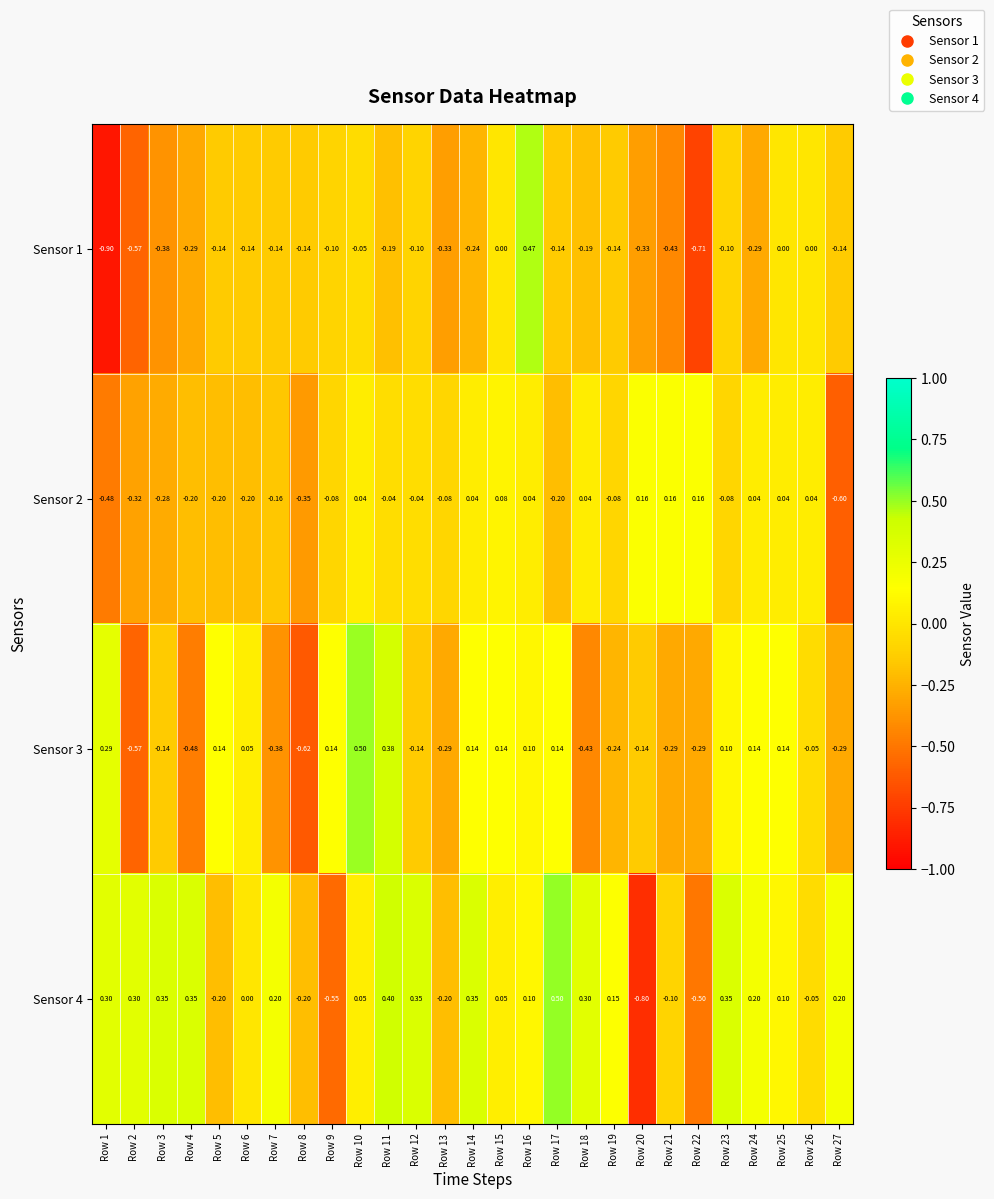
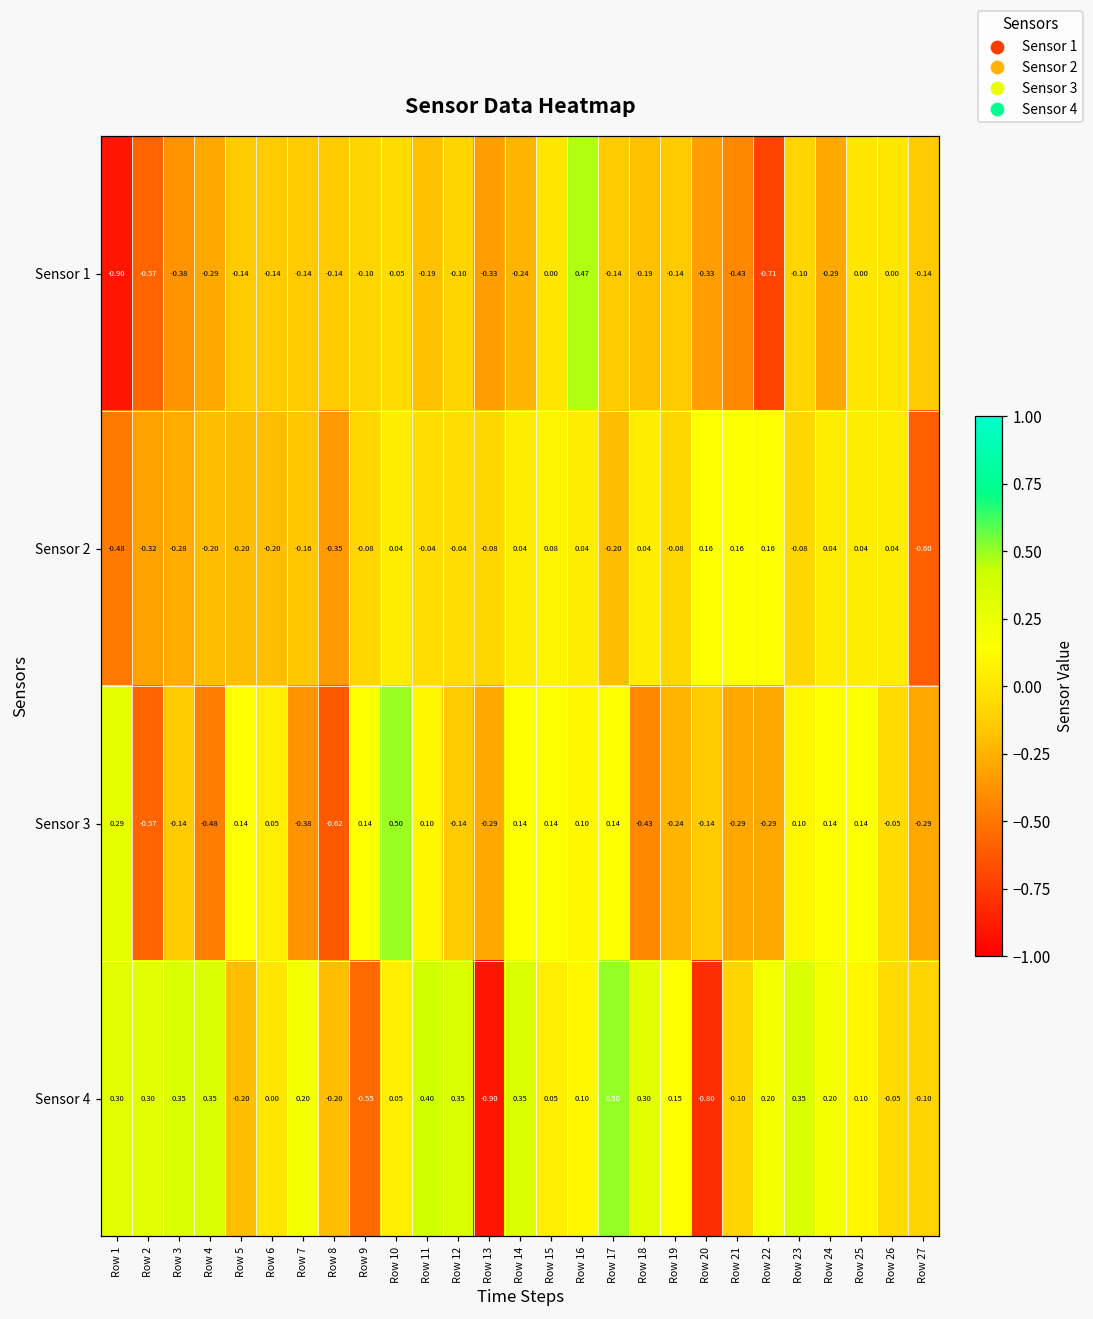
  {
    "Sensor 1": {
      "Row 1": -0.90,
      "Row 2": -0.57,
      "Row 3": -0.38,
      "Row 4": -0.29,
      "Row 5": -0.14,
      "Row 6": -0.14,
      "Row 7": -0.14,
      "Row 8": -0.14,
      "Row 9": -0.10,
      "Row 10": -0.05,
      "Row 11": -0.19,
      "Row 12": -0.10,
      "Row 13": -0.33,
      "Row 14": -0.24,
      "Row 15": 0.00,
      "Row 16": 0.47,
      "Row 17": -0.14,
      "Row 18": -0.19,
      "Row 19": -0.14,
      "Row 20": -0.33,
      "Row 21": -0.43,
      "Row 22": -0.71,
      "Row 23": -0.10,
      "Row 24": -0.29,
      "Row 25": 0.00,
      "Row 26": 0.00,
      "Row 27": -0.14
    },
    "Sensor 2": {
      "Row 1": -0.48,
      "Row 2": -0.32,
      "Row 3": -0.28,
      "Row 4": -0.20,
      "Row 5": -0.20,
      "Row 6": -0.20,
      "Row 7": -0.16,
      "Row 8": -0.35,
      "Row 9": -0.08,
      "Row 10": 0.04,
      "Row 11": -0.04,
      "Row 12": -0.04,
      "Row 13": -0.08,
      "Row 14": 0.04,
      "Row 15": 0.08,
      "Row 16": 0.04,
      "Row 17": -0.20,
      "Row 18": 0.04,
      "Row 19": -0.08,
      "Row 20": 0.16,
      "Row 21": 0.16,
      "Row 22": 0.16,
      "Row 23": -0.08,
      "Row 24": 0.04,
      "Row 25": 0.04,
      "Row 26": 0.04,
      "Row 27": -0.60
    },
    "Sensor 3": {
      "Row 1": 0.29,
      "Row 2": -0.57,
      "Row 3": -0.14,
      "Row 4": -0.48,
      "Row 5": 0.14,
      "Row 6": 0.05,
      "Row 7": -0.38,
      "Row 8": -0.62,
      "Row 9": 0.14,
      "Row 10": 0.50,
-     "Row 11": 0.38,
+     "Row 11": 0.10,
      "Row 12": -0.14,
      "Row 13": -0.29,
      "Row 14": 0.14,
      "Row 15": 0.14,
      "Row 16": 0.10,
      "Row 17": 0.14,
      "Row 18": -0.43,
      "Row 19": -0.24,
      "Row 20": -0.14,
      "Row 21": -0.29,
      "Row 22": -0.29,
      "Row 23": 0.10,
      "Row 24": 0.14,
      "Row 25": 0.14,
      "Row 26": -0.05,
      "Row 27": -0.29
    },
    "Sensor 4": {
      "Row 1": 0.30,
      "Row 2": 0.30,
      "Row 3": 0.35,
      "Row 4": 0.35,
      "Row 5": -0.20,
      "Row 6": 0.00,
      "Row 7": 0.20,
      "Row 8": -0.20,
      "Row 9": -0.55,
      "Row 10": 0.05,
      "Row 11": 0.40,
      "Row 12": 0.35,
-     "Row 13": -0.20,
+     "Row 13": -0.90,
      "Row 14": 0.35,
      "Row 15": 0.05,
      "Row 16": 0.10,
      "Row 17": 0.50,
      "Row 18": 0.30,
      "Row 19": 0.15,
      "Row 20": -0.80,
      "Row 21": -0.10,
-     "Row 22": -0.50,
+     "Row 22": 0.20,
      "Row 23": 0.35,
      "Row 24": 0.20,
      "Row 25": 0.10,
      "Row 26": -0.05,
-     "Row 27": 0.20
+     "Row 27": -0.10
    }
  }
